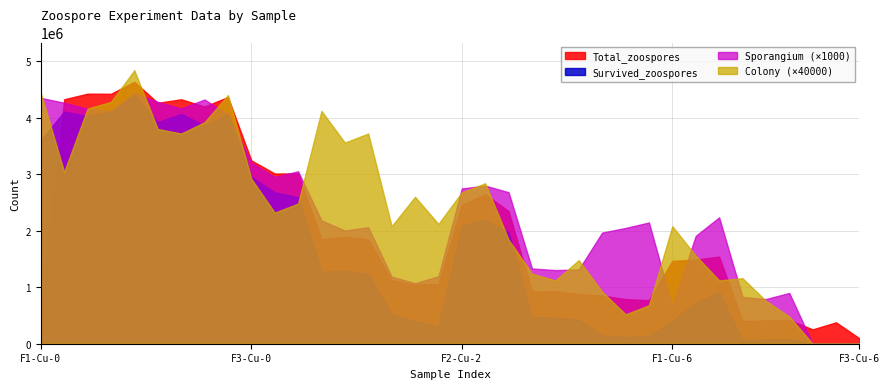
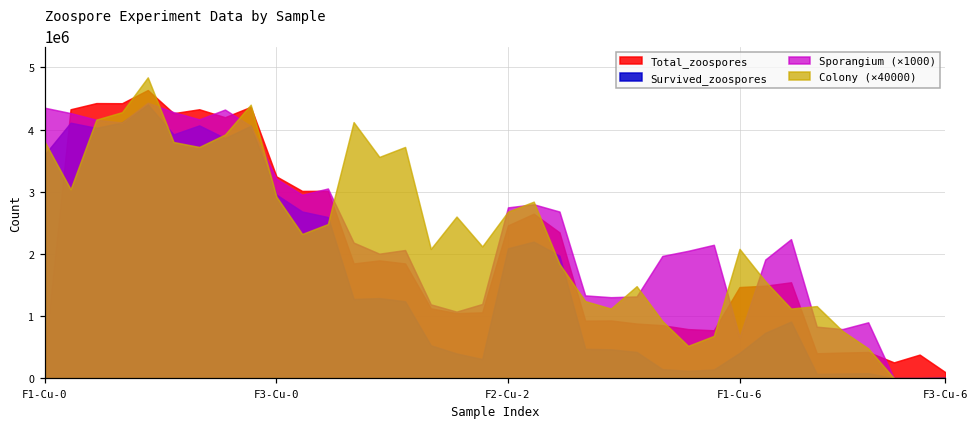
  {
    "Total_zoospores": {
      "F1-Cu-0": 400000,
      "F2-Cu-2": 2500000,
      "F1-Cu-6": 1500000,
      "F3-Cu-6": 100000
    },
    "Survived_zoospores": {
      "F1-Cu-0": 3600000,
      "F2-Cu-2": 2100000,
      "F1-Cu-6": 400000
    },
    "Sporangium (×1000)": {
      "F1-Cu-0": 4400000,
      "F2-Cu-2": 2700000,
      "F1-Cu-6": 700000
    },
    "Colony (×40000)": {
-     "F1-Cu-0": 4400000,
+     "F1-Cu-0": 3800000,
      "F2-Cu-2": 2700000,
      "F1-Cu-6": 2100000
    }
  }
